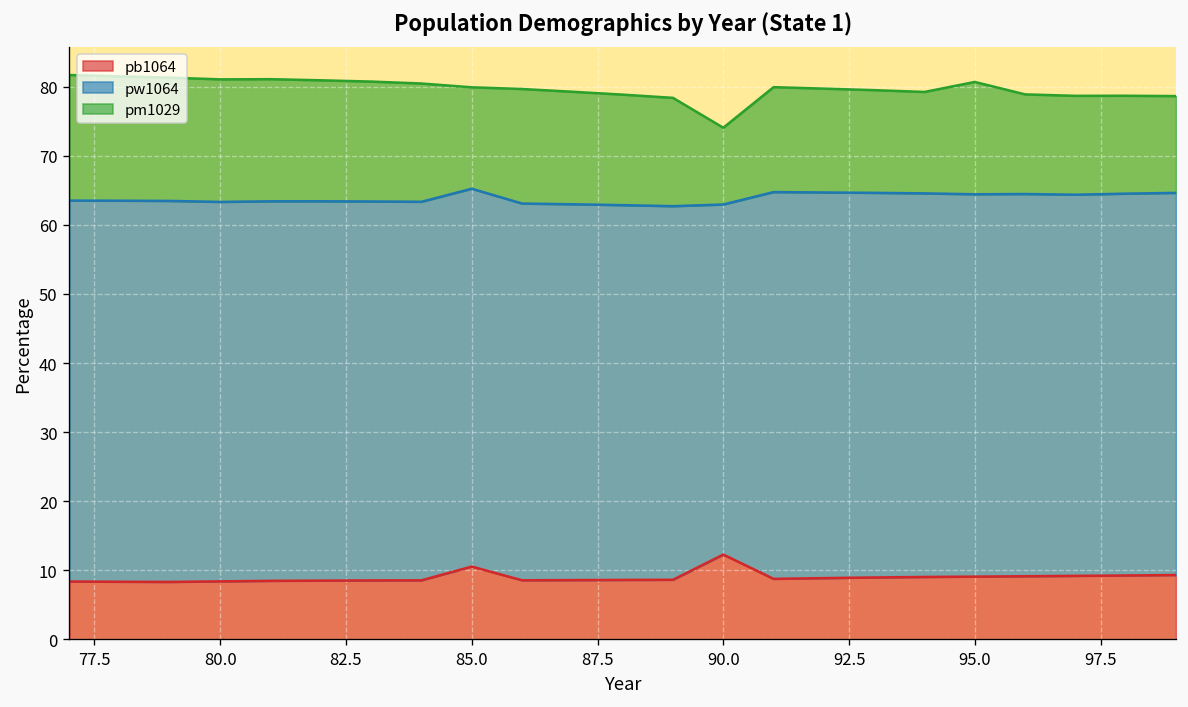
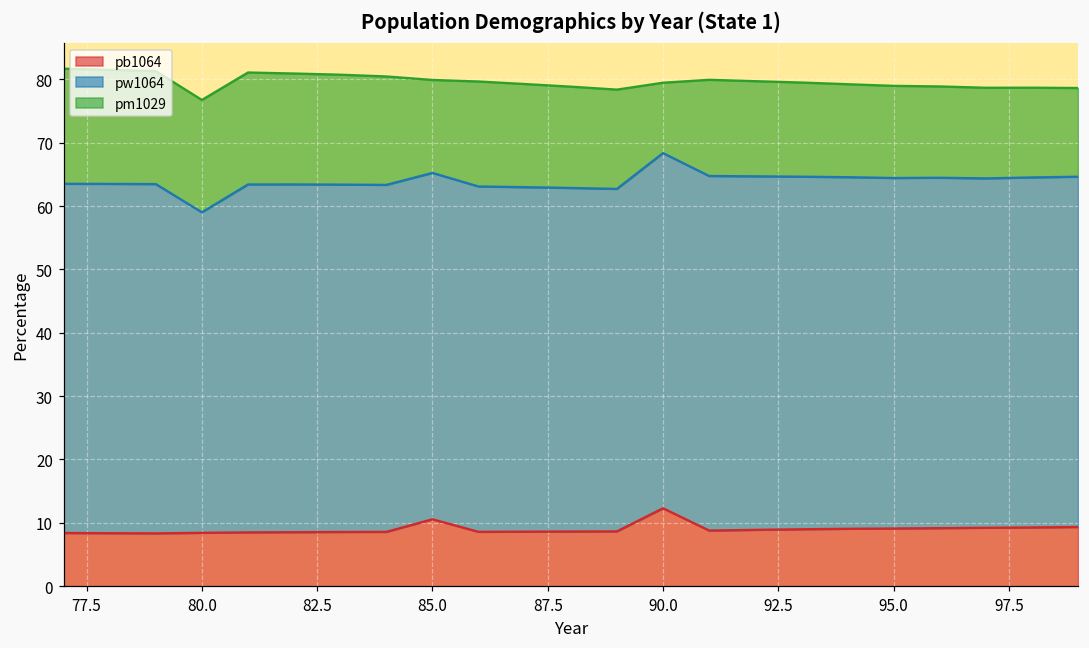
  {
    "pb1064": {
      "80.0": 8,
      "85.0": 11,
      "90.0": 12,
      "95.0": 9
    },
    "pw1064": {
-     "80.0": 55,
+     "80.0": 51,
      "85.0": 55,
-     "90.0": 51,
+     "90.0": 56,
      "95.0": 55
    },
    "pm1029": {
      "80.0": 18,
      "85.0": 15,
      "90.0": 11,
-     "95.0": 16
+     "95.0": 15
    }
  }
